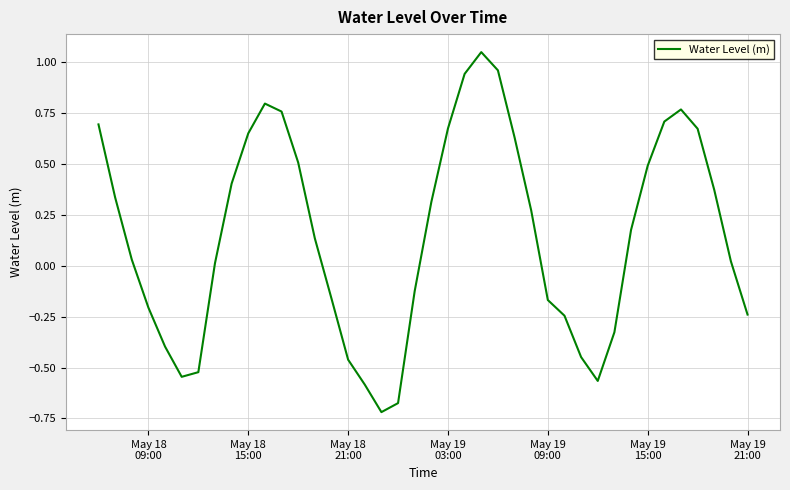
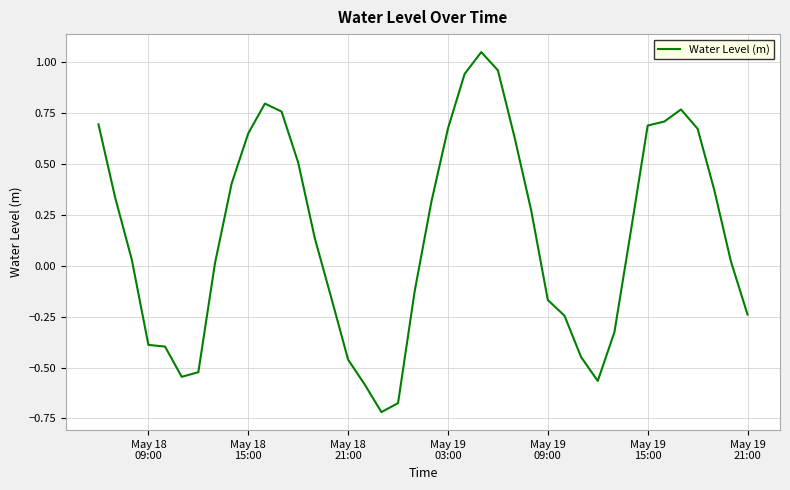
  {
-   "May 18 09:00": -0.21,
+   "May 18 09:00": -0.39,
    "May 18 15:00": 0.65,
    "May 18 21:00": -0.46,
    "May 19 03:00": 0.67,
    "May 19 09:00": -0.17,
-   "May 19 15:00": 0.49,
+   "May 19 15:00": 0.69,
    "May 19 21:00": -0.24
  }
